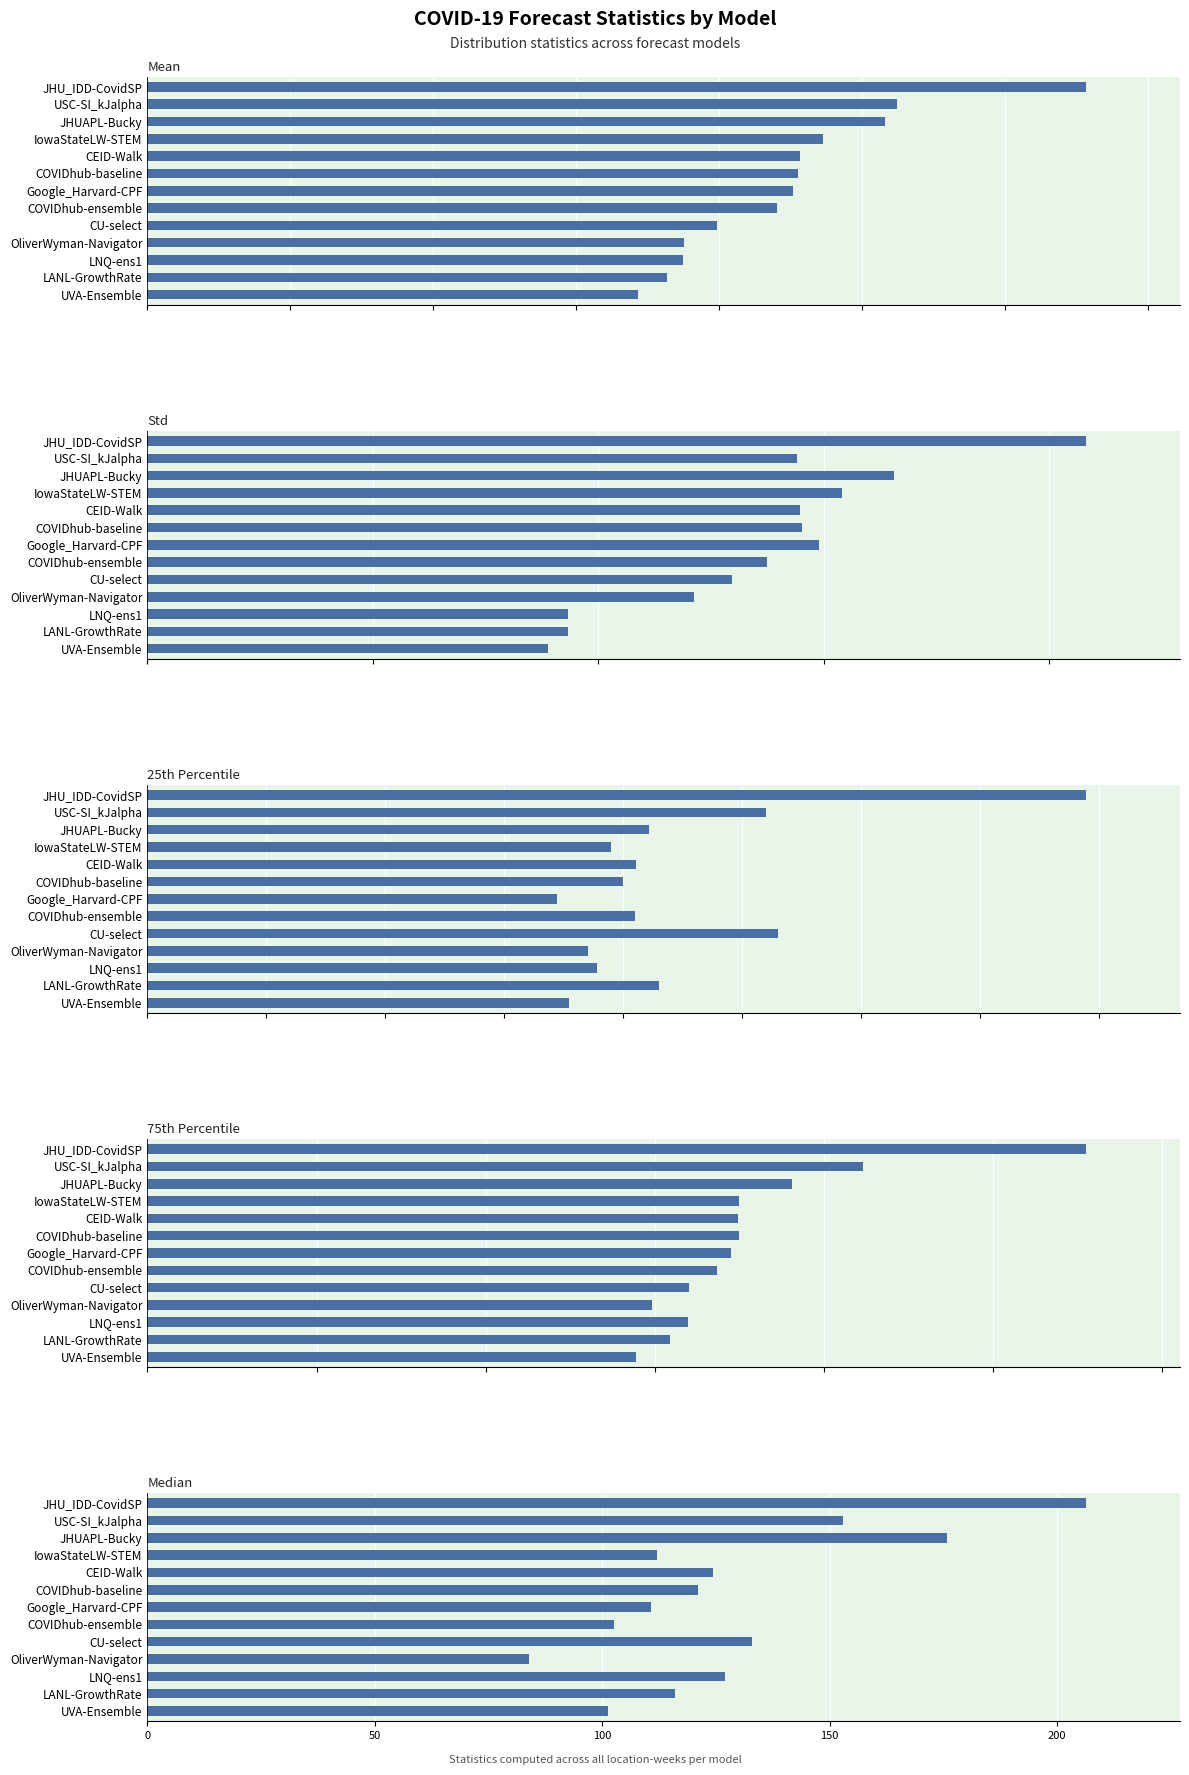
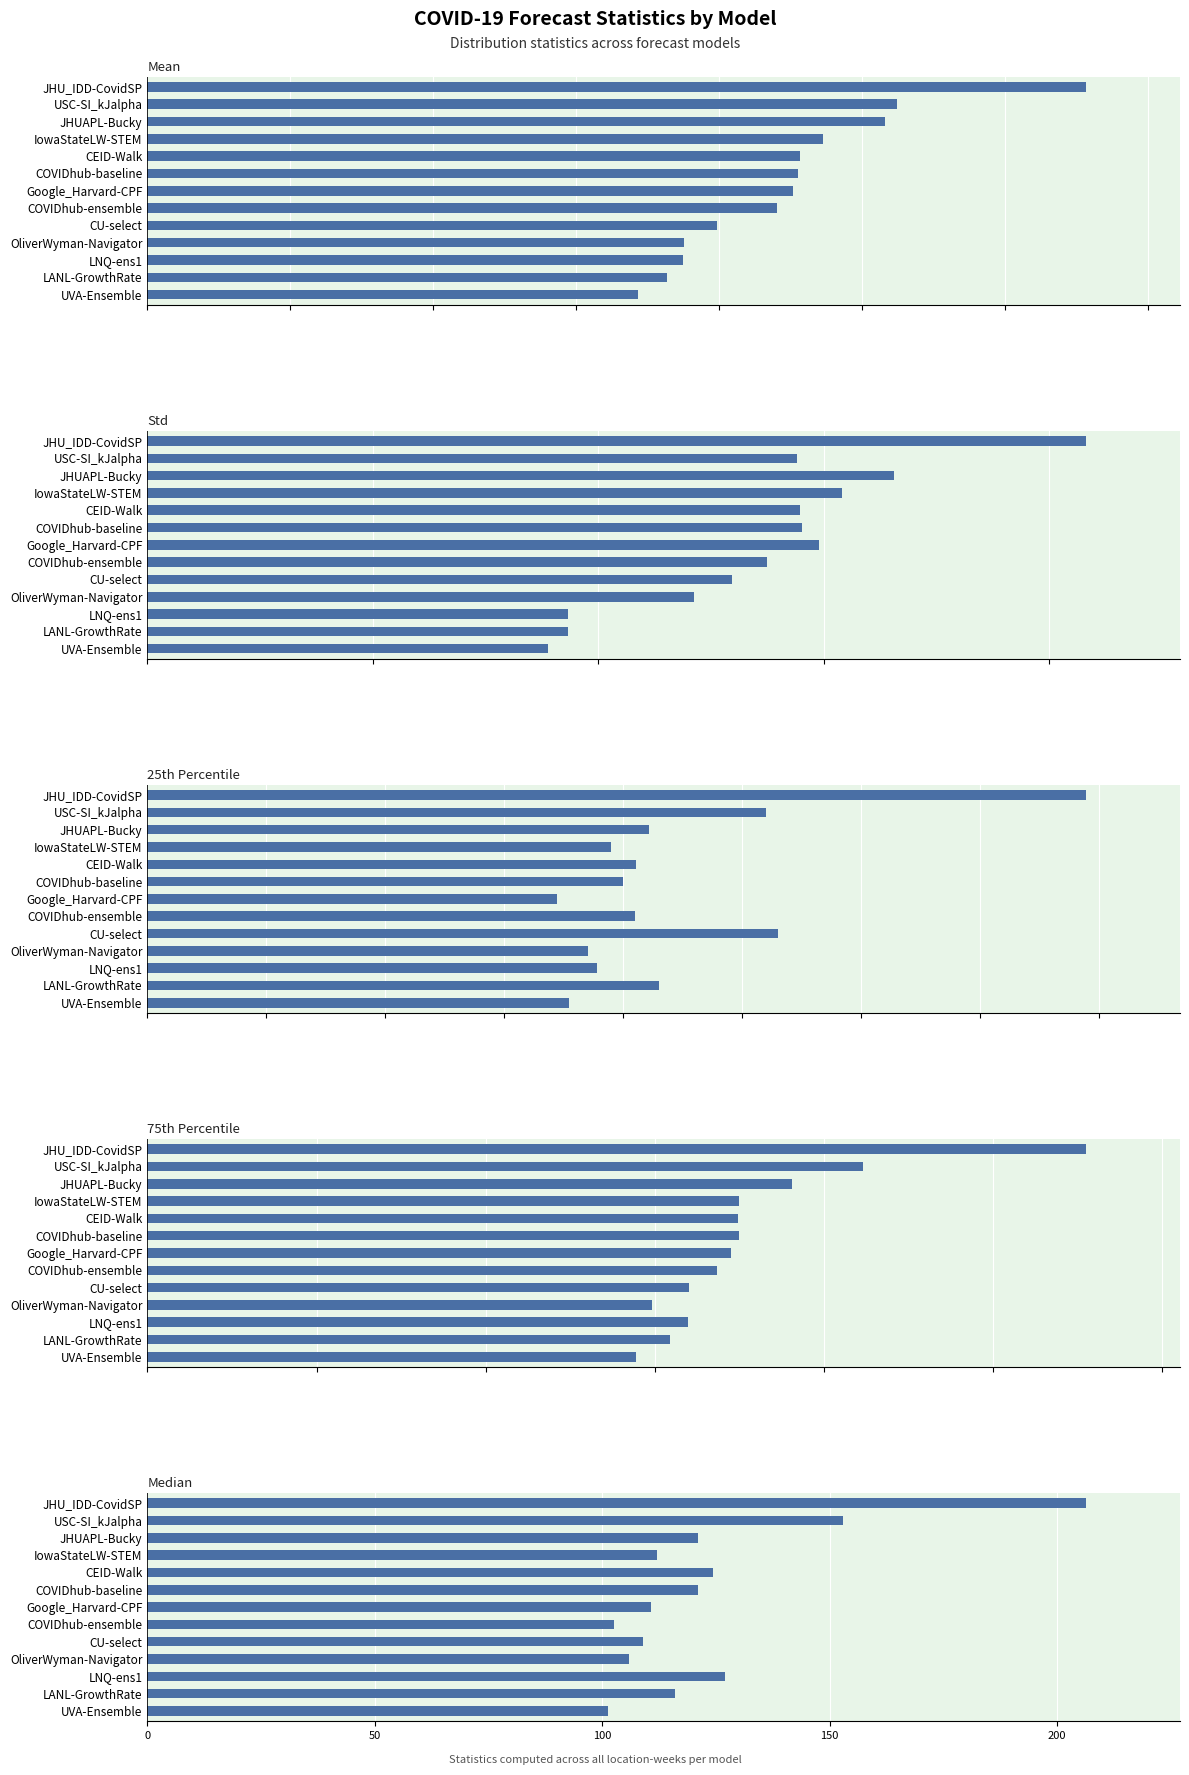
  {
    "Median": {
      "JHU_IDD-CovidSP": 206,
      "USC-SI_kJalpha": 153,
-     "JHUAPL-Bucky": 176,
+     "JHUAPL-Bucky": 121,
      "IowaStateLW-STEM": 112,
      "CEID-Walk": 124,
      "COVIDhub-baseline": 121,
      "Google_Harvard-CPF": 111,
      "COVIDhub-ensemble": 103,
-     "CU-select": 133,
-     "OliverWyman-Navigator": 84,
+     "CU-select": 109,
+     "OliverWyman-Navigator": 106,
      "LNQ-ens1": 127,
      "LANL-GrowthRate": 116,
      "UVA-Ensemble": 101
    }
  }
